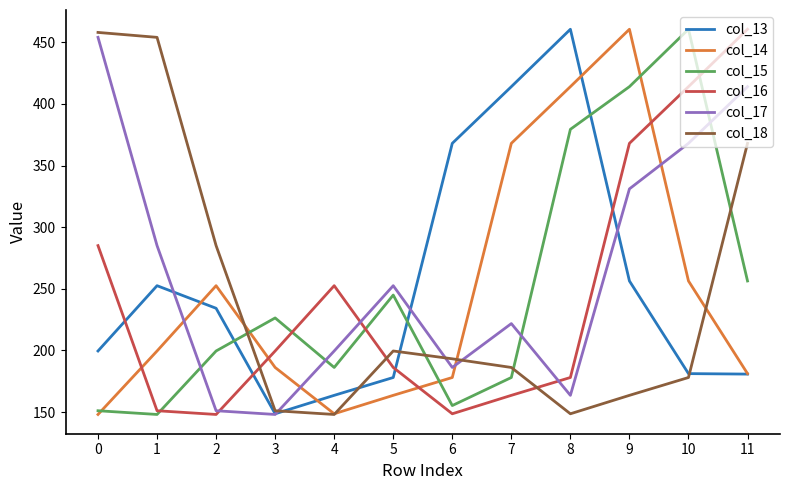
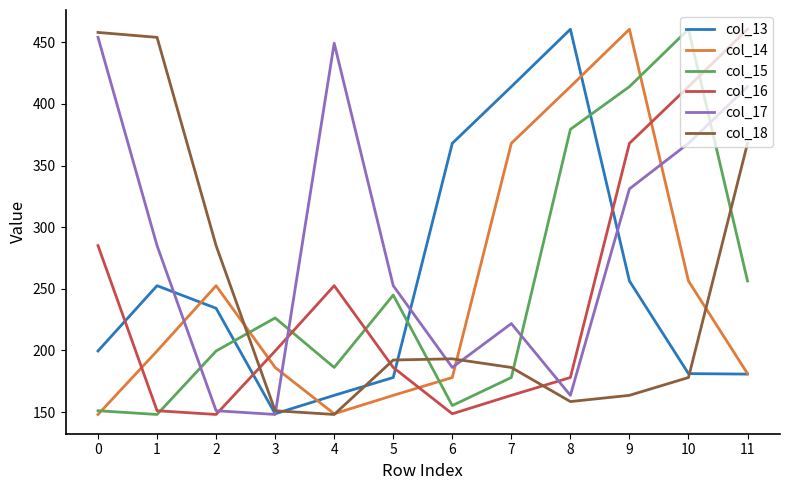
  {
    "col_13": {
      "0": 200,
      "1": 252,
      "2": 234,
      "4": 164,
      "5": 178,
      "6": 368,
      "7": 414,
      "8": 461,
      "9": 256,
      "10": 181
    },
    "col_15": {
      "0": 151,
      "1": 148,
      "2": 200,
      "3": 226,
      "4": 186,
      "5": 245,
      "6": 155,
      "7": 178,
      "8": 379,
      "9": 414,
      "11": 256
    },
    "col_17": {
      "0": 454,
      "1": 285,
      "2": 151,
-     "4": 200,
+     "4": 449,
      "5": 252,
      "6": 186,
      "7": 222,
      "8": 164,
      "9": 331
    },
    "col_18": {
      "0": 458,
      "1": 454,
      "2": 285,
      "3": 151,
-     "5": 200,
+     "5": 192,
      "6": 193,
      "7": 186,
-     "8": 149,
+     "8": 158,
      "9": 164,
      "10": 178
    }
  }
